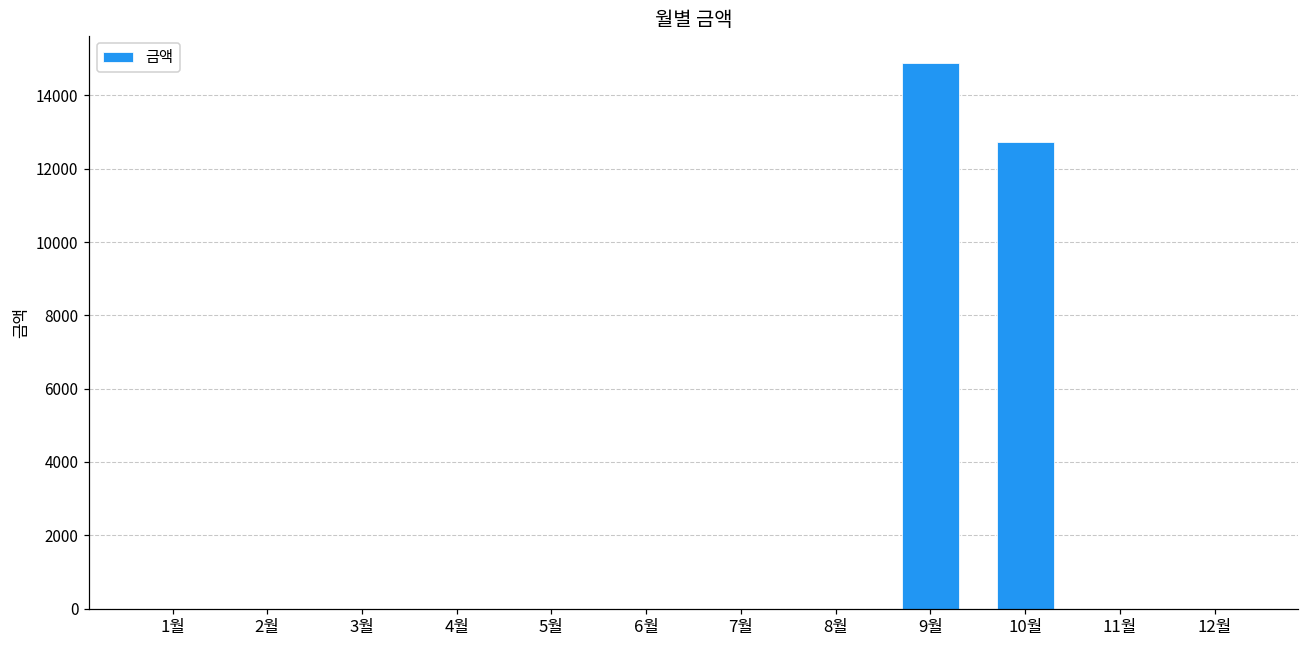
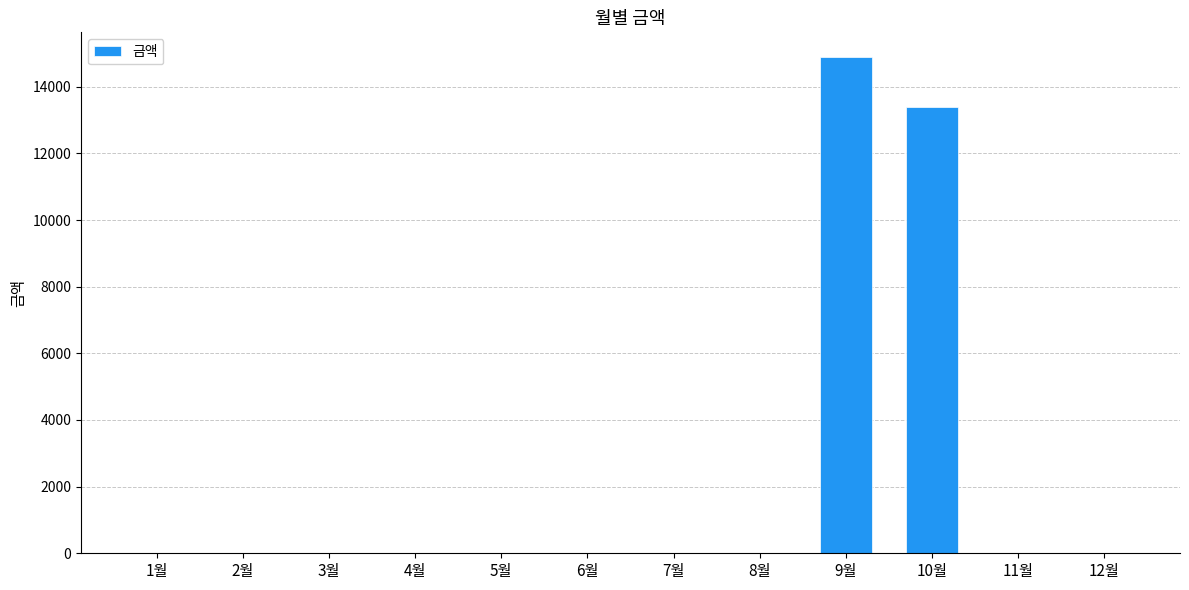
  {
    "1월": 0,
    "2월": 0,
    "3월": 0,
    "4월": 0,
    "5월": 0,
    "6월": 0,
    "7월": 0,
    "8월": 0,
    "9월": 14900,
-   "10월": 12700,
+   "10월": 13400,
    "11월": 0,
    "12월": 0
  }
